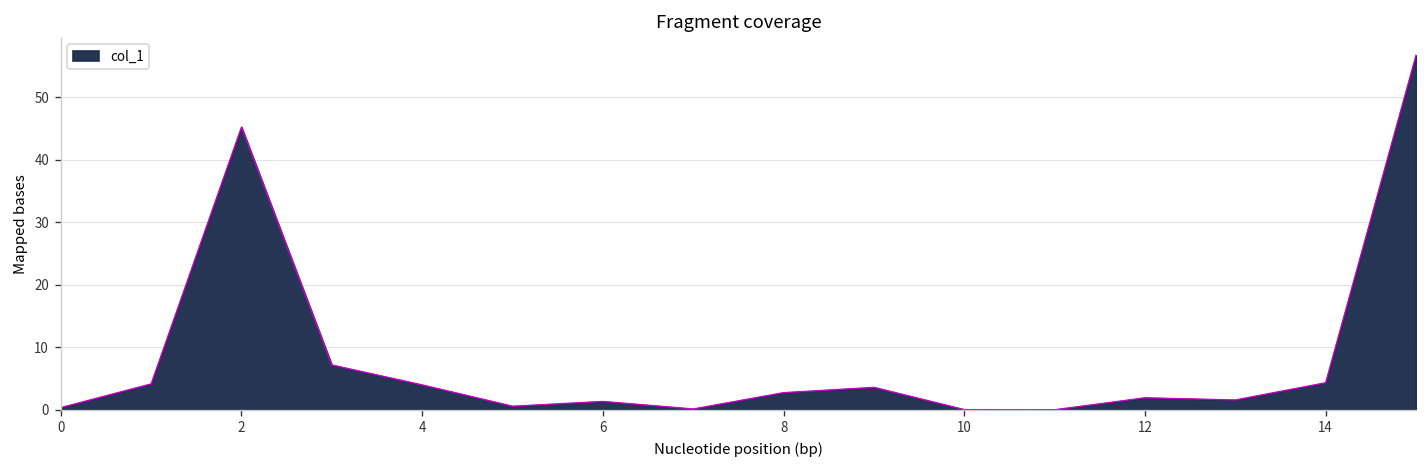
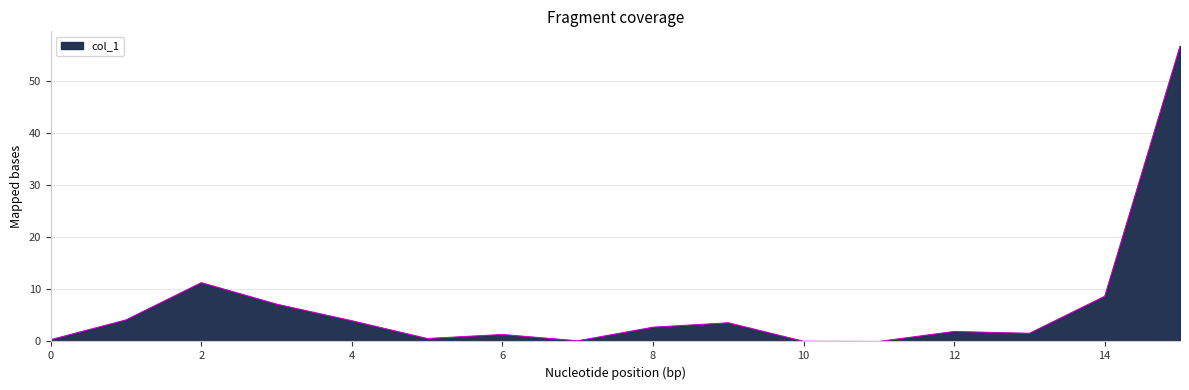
  {
    "0": 0,
-   "2": 45,
+   "2": 11,
    "4": 4,
    "6": 1,
    "8": 3,
    "10": 0,
    "12": 2,
-   "14": 4
+   "14": 9
  }
